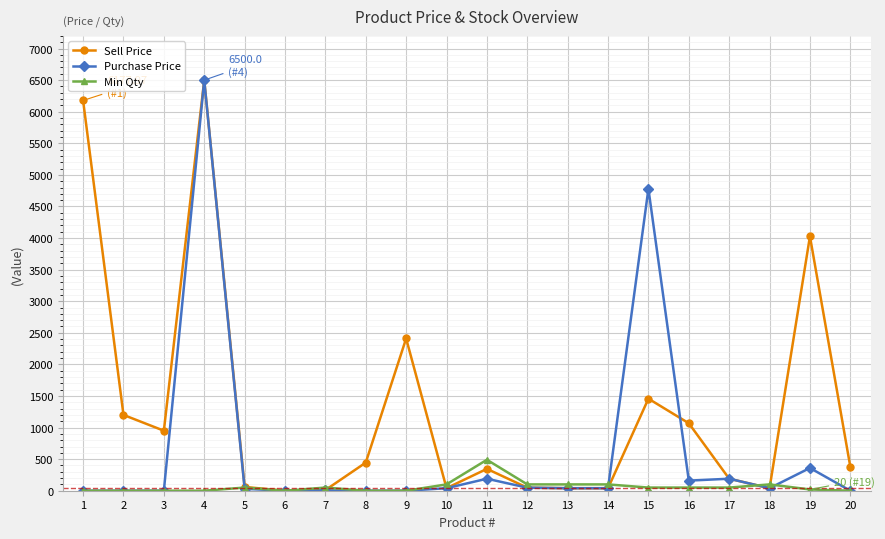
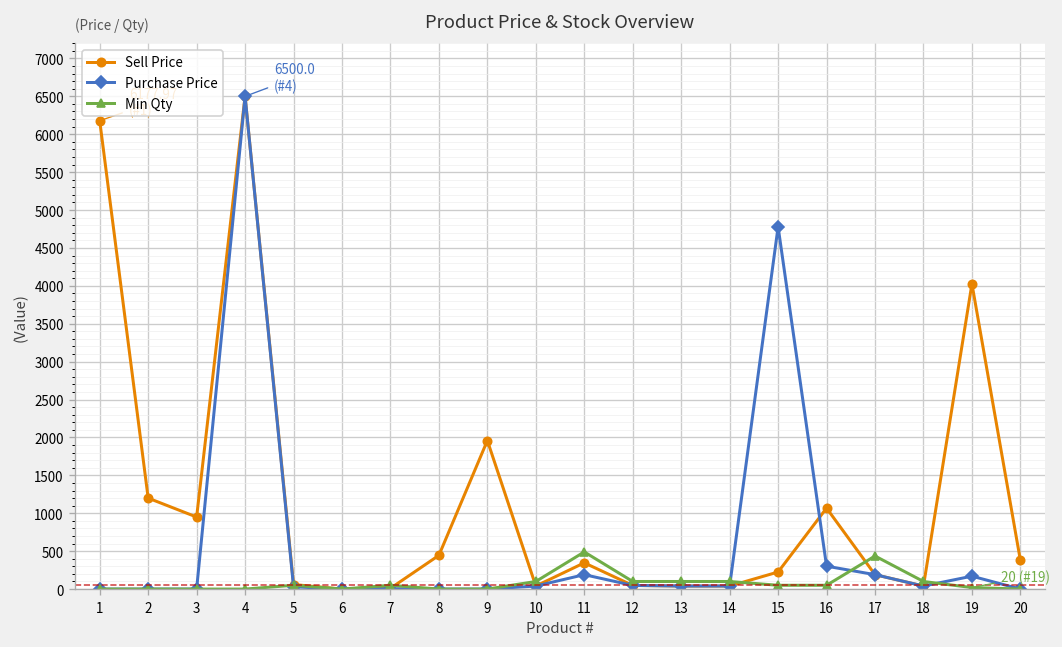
  {
    "Sell Price": {
      "2": 1200,
      "3": 1000,
      "8": 400,
-     "9": 2400,
+     "9": 2000,
      "11": 300,
-     "15": 1500,
+     "15": 200,
      "16": 1100,
      "19": 4000,
      "20": 400
    },
    "Purchase Price": {
      "11": 200,
      "15": 4800,
-     "16": 200,
-     "19": 400
+     "16": 300,
+     "19": 200
    },
    "Min Qty": {
      "4": 0,
      "10": 100,
      "11": 500,
      "12": 100,
      "13": 100,
      "14": 100,
      "15": 100,
      "16": 100,
-     "17": 100,
+     "17": 400,
      "18": 100
    }
  }
